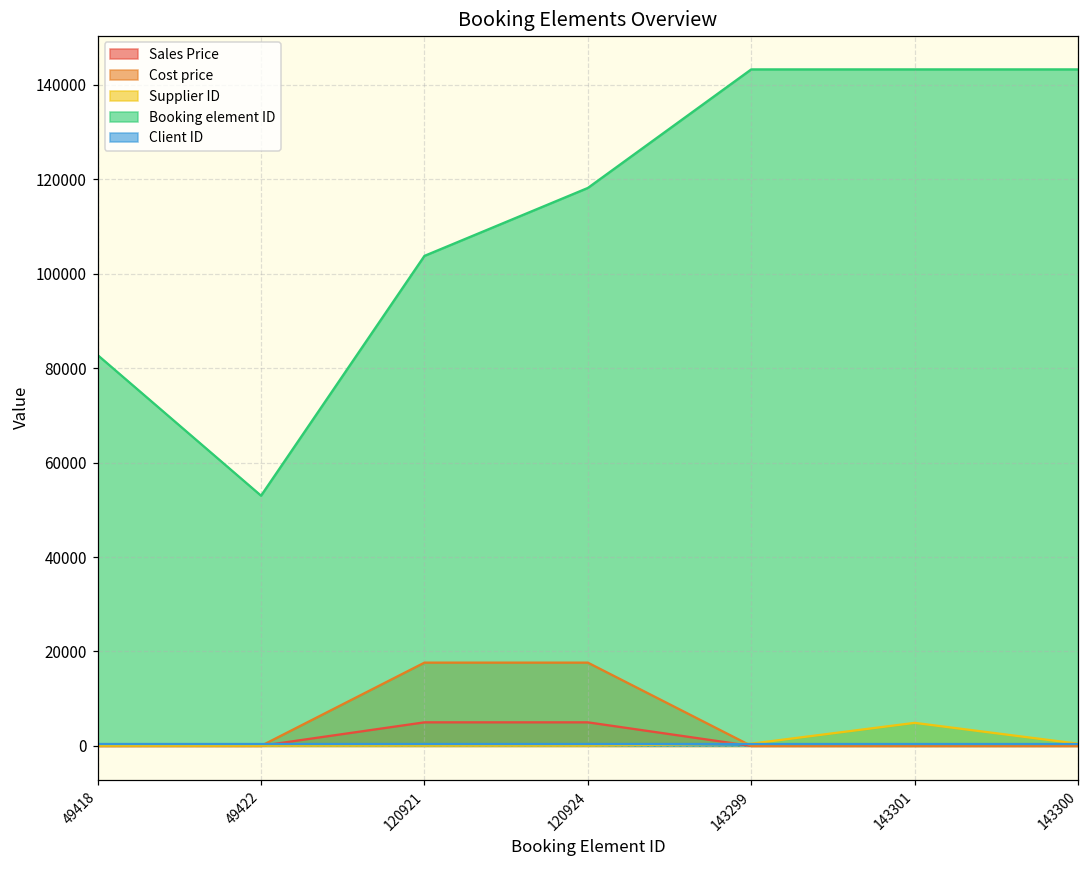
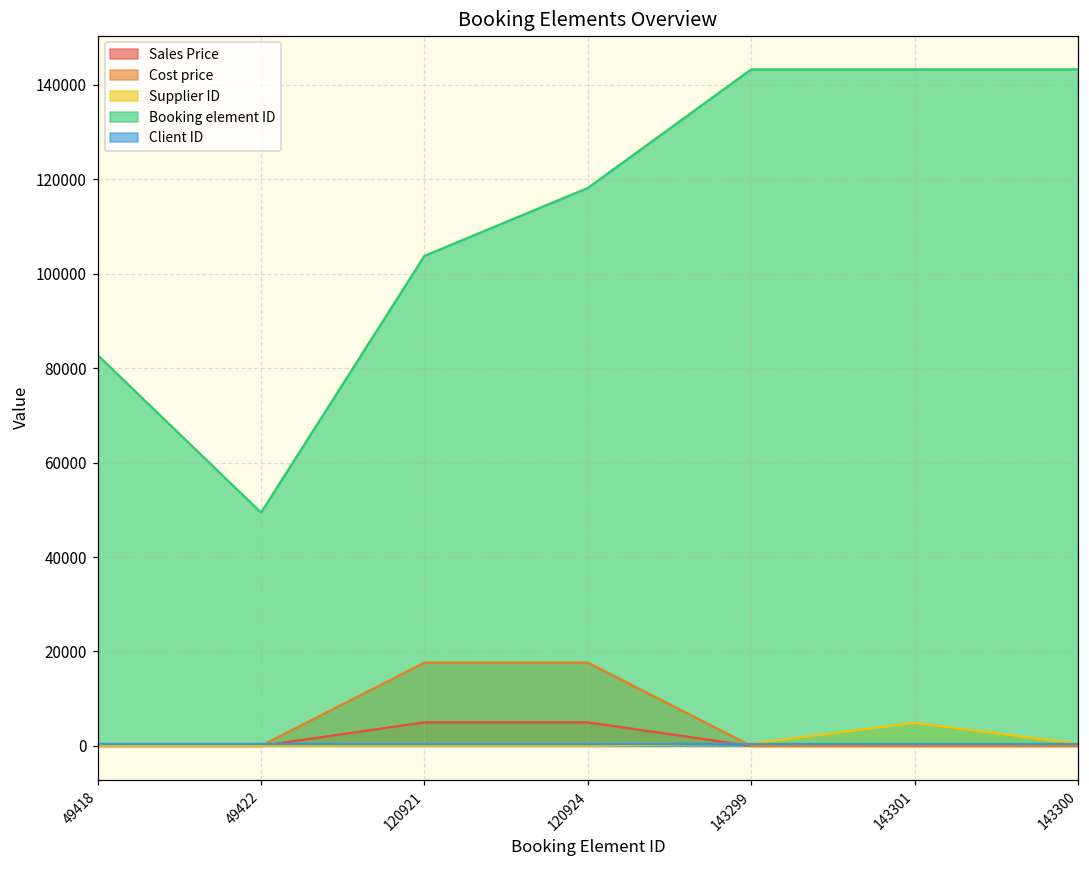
  {
    "Supplier ID": {
      "143301": 5000
    },
    "Booking element ID": {
      "49418": 83000,
-     "49422": 53000,
+     "49422": 49000,
      "120921": 104000,
      "120924": 118000,
      "143299": 143000,
      "143301": 143000,
      "143300": 143000
    }
  }
